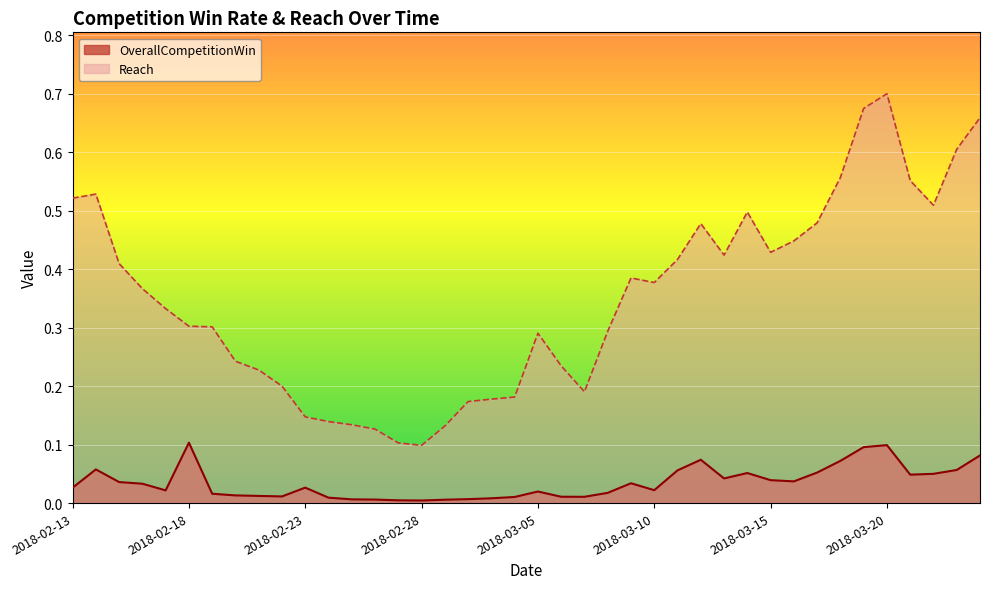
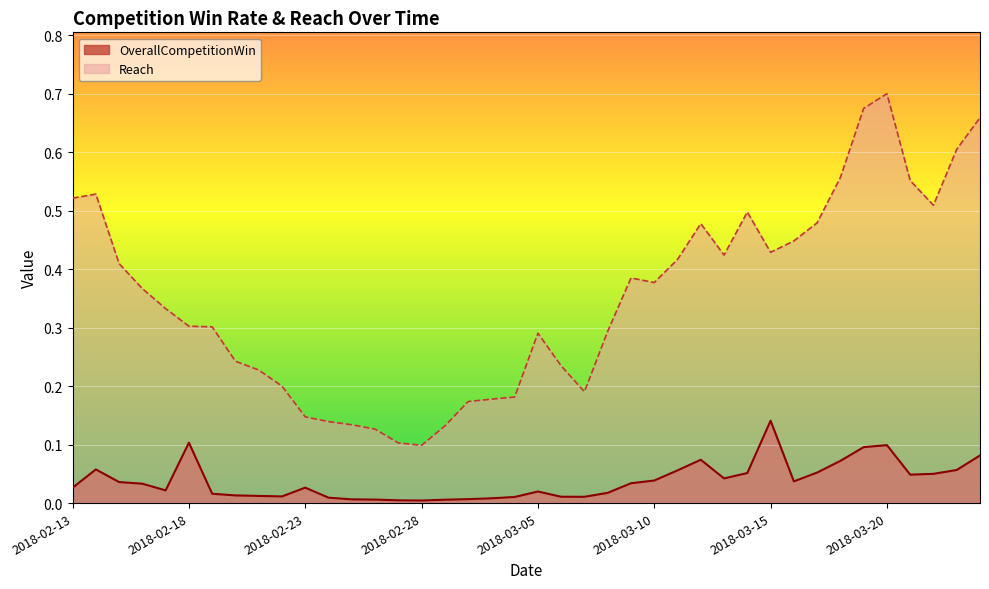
  {
    "OverallCompetitionWin": {
      "2018-02-13": 0.03,
      "2018-02-18": 0.10,
      "2018-02-23": 0.03,
      "2018-02-28": 0.00,
      "2018-03-05": 0.02,
-     "2018-03-10": 0.02,
-     "2018-03-15": 0.04,
+     "2018-03-10": 0.04,
+     "2018-03-15": 0.14,
      "2018-03-20": 0.10
    },
    "Reach": {
      "2018-02-13": 0.52,
      "2018-02-18": 0.30,
      "2018-02-23": 0.15,
      "2018-02-28": 0.10,
      "2018-03-05": 0.29,
      "2018-03-10": 0.38,
      "2018-03-15": 0.43,
      "2018-03-20": 0.70
    }
  }
